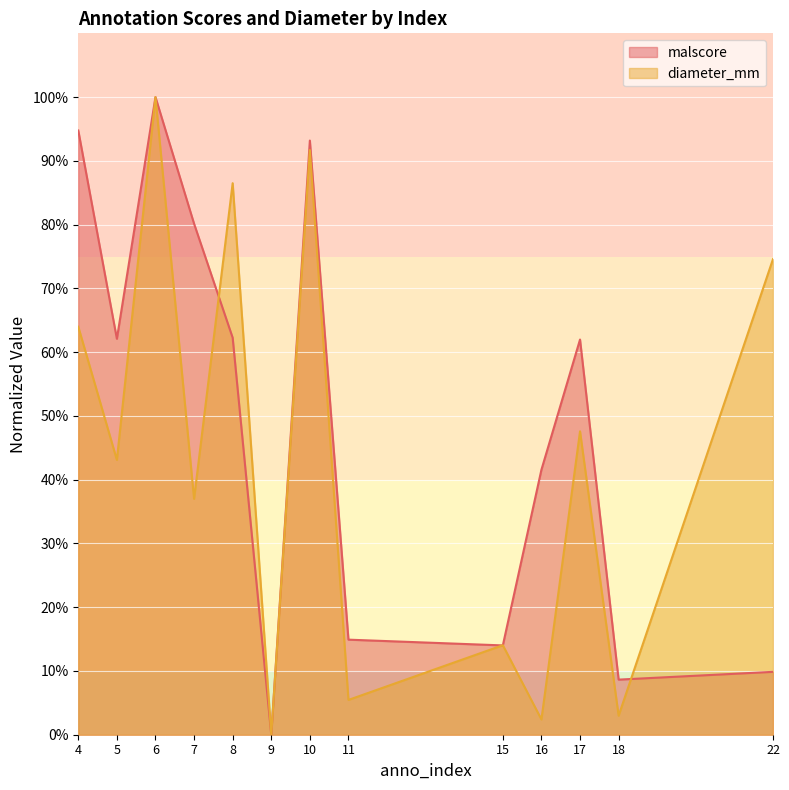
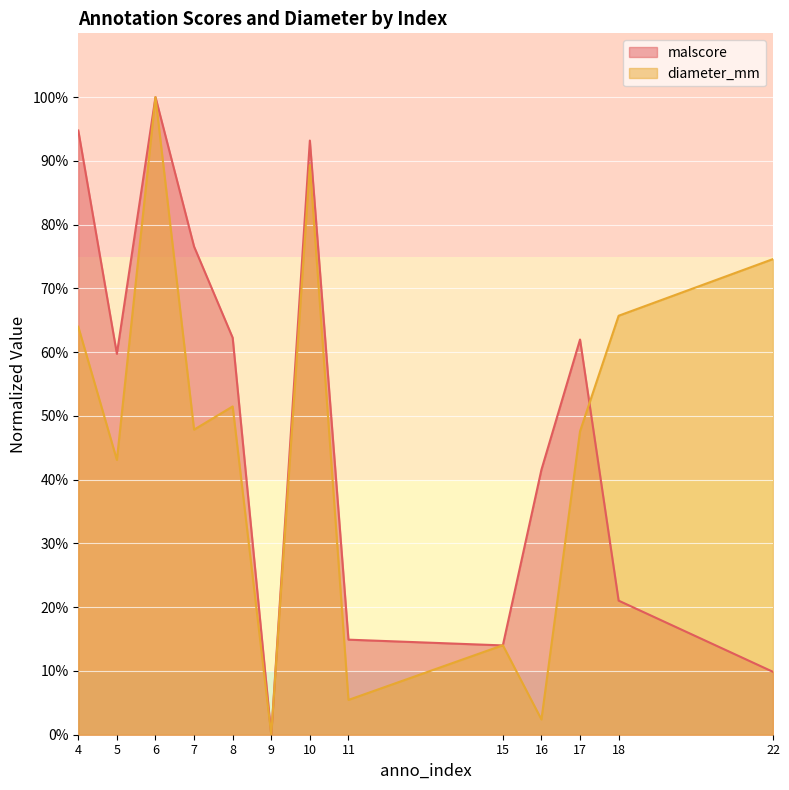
  {
    "malscore": {
      "4": "95%",
-     "5": "62%",
-     "7": "80%",
+     "5": "60%",
+     "7": "77%",
      "8": "62%",
      "10": "93%",
      "11": "15%",
      "16": "42%",
      "17": "62%",
-     "18": "9%",
+     "18": "21%",
      "22": "10%"
    },
    "diameter_mm": {
      "4": "64%",
      "5": "43%",
-     "7": "37%",
-     "8": "86%",
-     "10": "92%",
+     "7": "48%",
+     "8": "51%",
+     "10": "89%",
      "11": "5%",
      "16": "2%",
      "17": "48%",
-     "18": "3%",
+     "18": "66%",
      "22": "75%"
    }
  }
